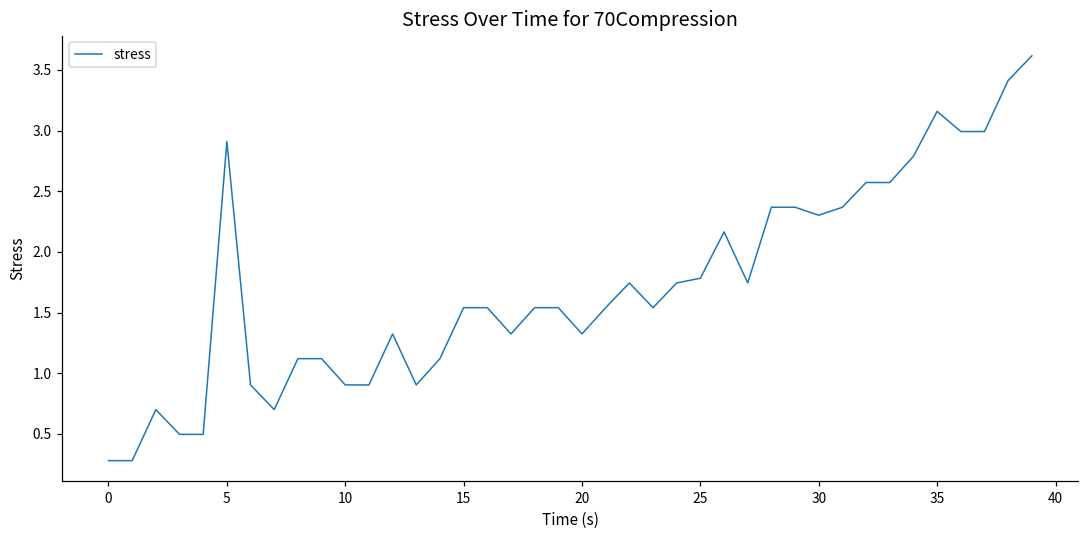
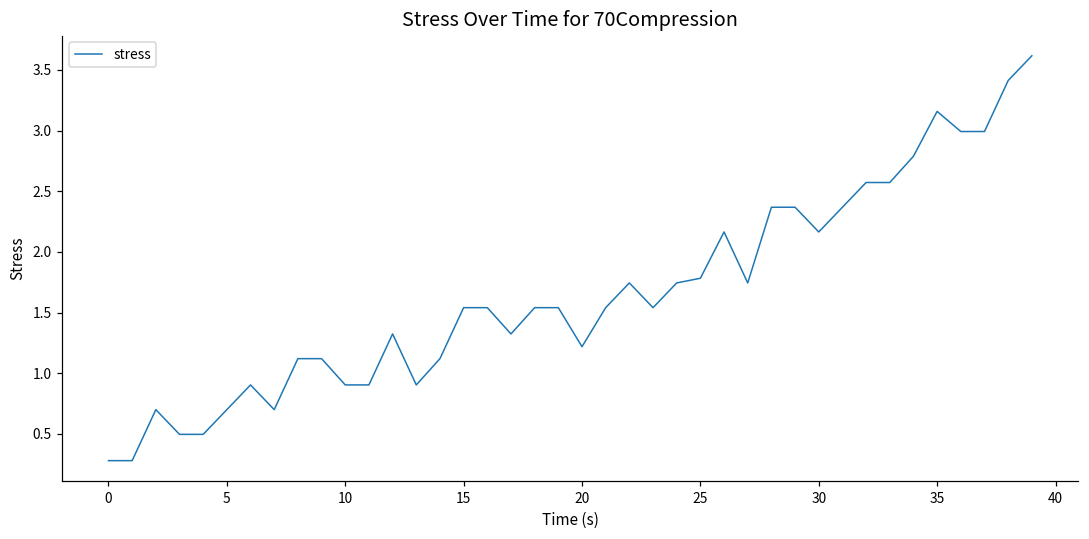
  {
    "0": 0.28,
-   "5": 2.91,
+   "5": 0.70,
    "10": 0.90,
    "15": 1.54,
-   "20": 1.32,
+   "20": 1.22,
    "25": 1.78,
-   "30": 2.30,
+   "30": 2.16,
    "35": 3.16
  }
